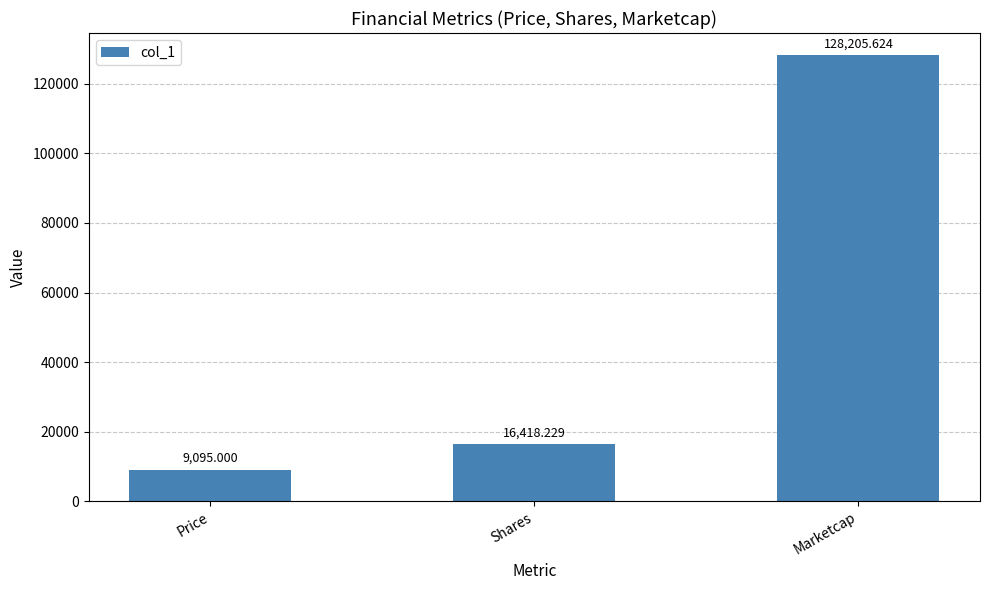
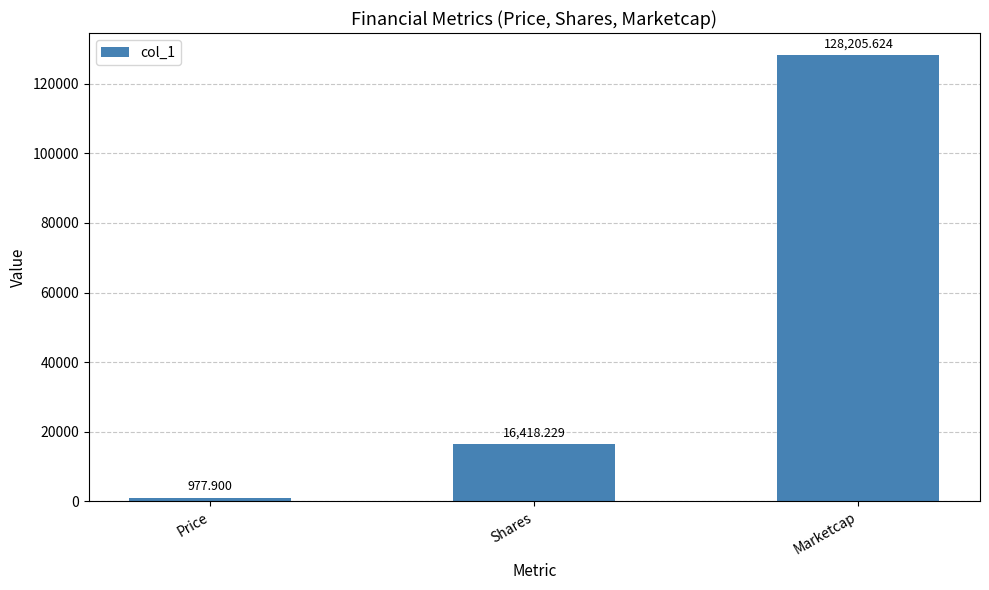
  {
-   "Price": "9,095.000",
+   "Price": "977.900",
    "Shares": "16,418.229",
    "Marketcap": "128,205.624"
  }
